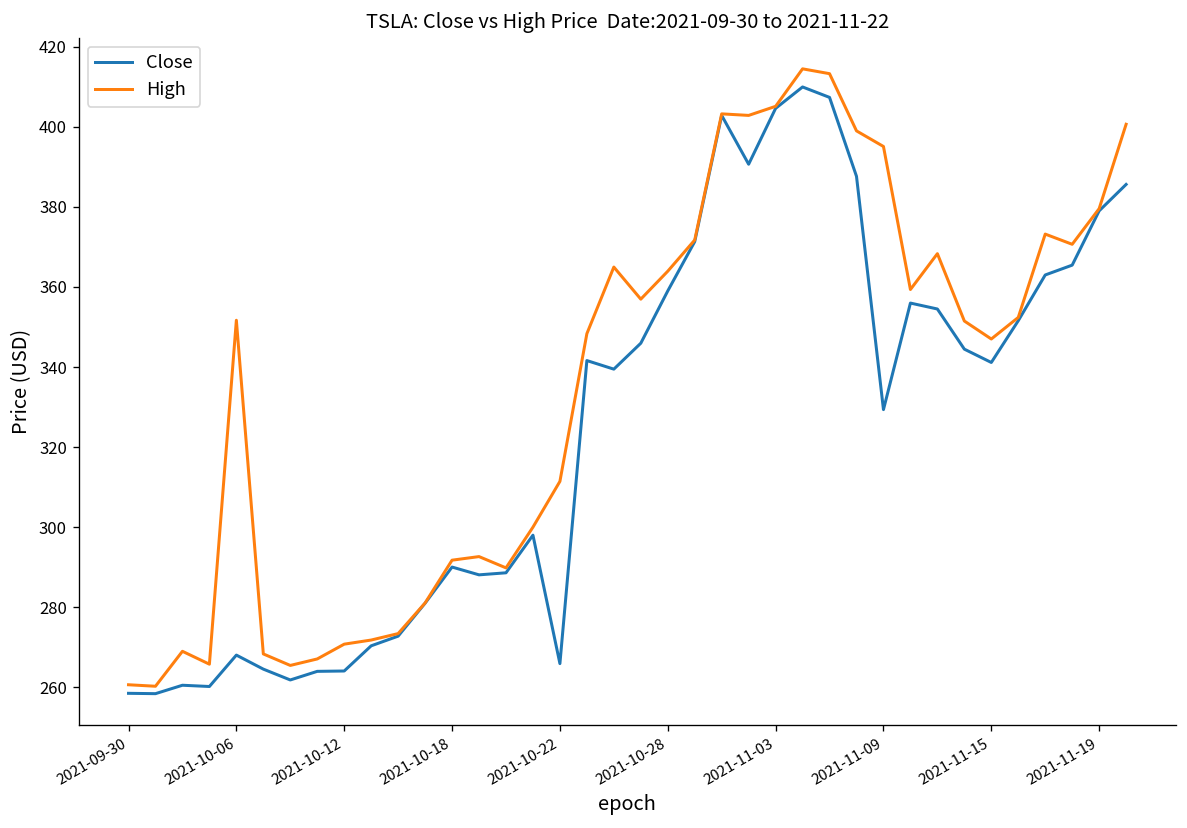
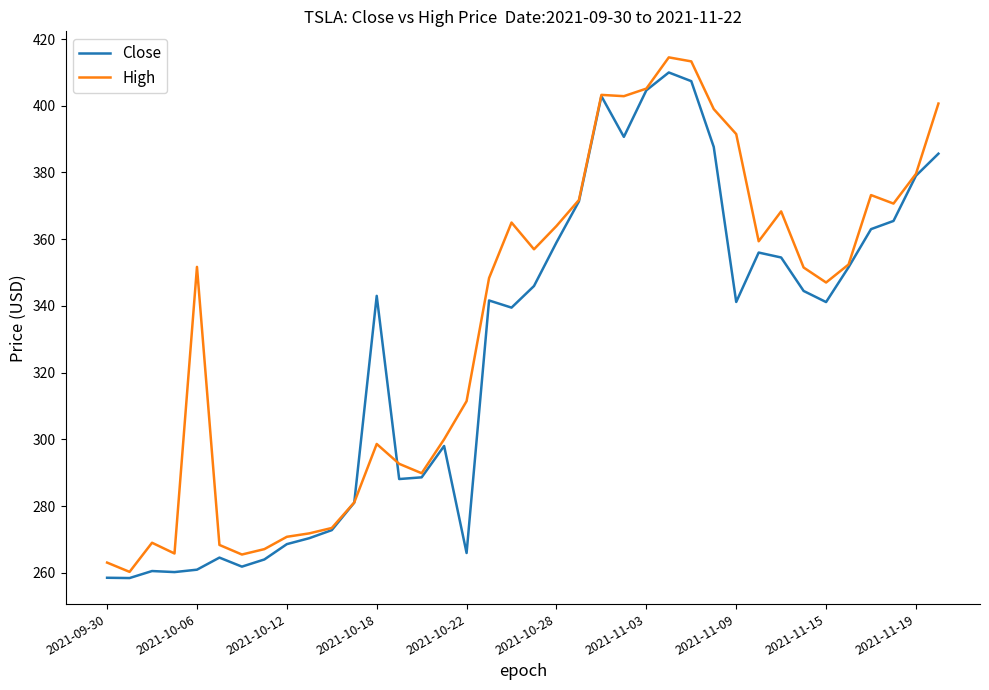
  {
    "Close": {
      "2021-09-30": 258,
-     "2021-10-06": 268,
-     "2021-10-12": 264,
-     "2021-10-18": 290,
+     "2021-10-06": 261,
+     "2021-10-12": 269,
+     "2021-10-18": 343,
      "2021-10-22": 266,
      "2021-10-28": 359,
-     "2021-11-09": 329,
+     "2021-11-09": 341,
      "2021-11-15": 341
    },
    "High": {
-     "2021-09-30": 261,
+     "2021-09-30": 263,
      "2021-10-06": 352,
      "2021-10-12": 271,
-     "2021-10-18": 292,
+     "2021-10-18": 299,
      "2021-10-22": 311,
      "2021-10-28": 364,
-     "2021-11-09": 395,
+     "2021-11-09": 392,
      "2021-11-15": 347
    }
  }
